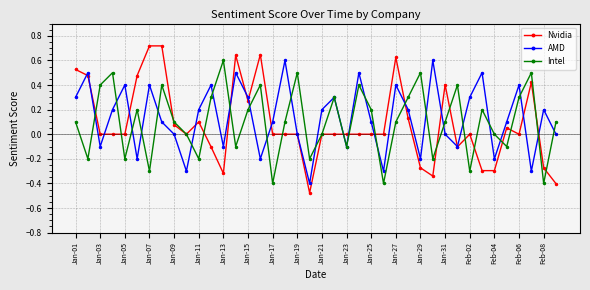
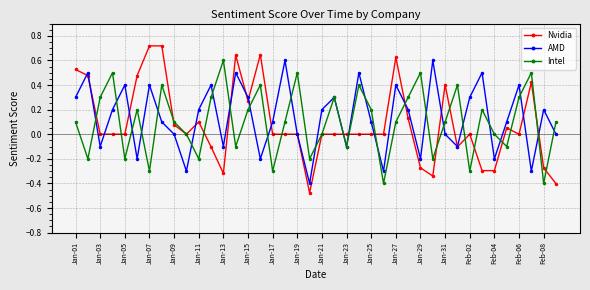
  {
    "Nvidia": {
      "Jan-01": 0.53,
      "Jan-03": 0.0,
      "Jan-05": 0.0,
      "Jan-07": 0.7,
      "Jan-09": 0.08,
      "Jan-11": 0.1,
      "Jan-13": -0.3,
      "Jan-15": 0.27,
      "Jan-17": 0.0,
      "Jan-23": 0.0,
      "Jan-25": 0.0,
      "Jan-27": 0.62,
      "Jan-29": -0.27,
      "Jan-31": 0.4,
      "Feb-02": 0.0,
      "Feb-04": -0.3,
      "Feb-06": 0.0,
      "Feb-08": -0.27
    },
    "AMD": {
      "Jan-01": 0.3,
      "Jan-03": -0.1,
      "Jan-05": 0.4,
      "Jan-07": 0.4,
      "Jan-09": 0.0,
      "Jan-11": 0.2,
      "Jan-13": -0.1,
      "Jan-15": 0.3,
      "Jan-17": 0.1,
      "Jan-21": 0.2,
      "Jan-25": 0.1,
      "Jan-27": 0.4,
      "Jan-29": -0.2,
      "Jan-31": 0.0,
      "Feb-02": 0.3,
      "Feb-04": -0.2,
      "Feb-06": 0.4,
      "Feb-08": 0.2
    },
    "Intel": {
      "Jan-01": 0.1,
-     "Jan-03": 0.4,
+     "Jan-03": 0.3,
      "Jan-05": -0.2,
      "Jan-07": -0.3,
      "Jan-09": 0.1,
      "Jan-11": -0.2,
      "Jan-13": 0.6,
      "Jan-15": 0.2,
-     "Jan-17": -0.4,
+     "Jan-17": -0.3,
      "Jan-19": 0.5,
      "Jan-25": 0.2,
      "Jan-27": 0.1,
      "Jan-29": 0.5,
      "Jan-31": 0.1,
      "Feb-02": -0.3,
      "Feb-04": 0.0,
      "Feb-06": 0.3,
      "Feb-08": -0.4
    }
  }
